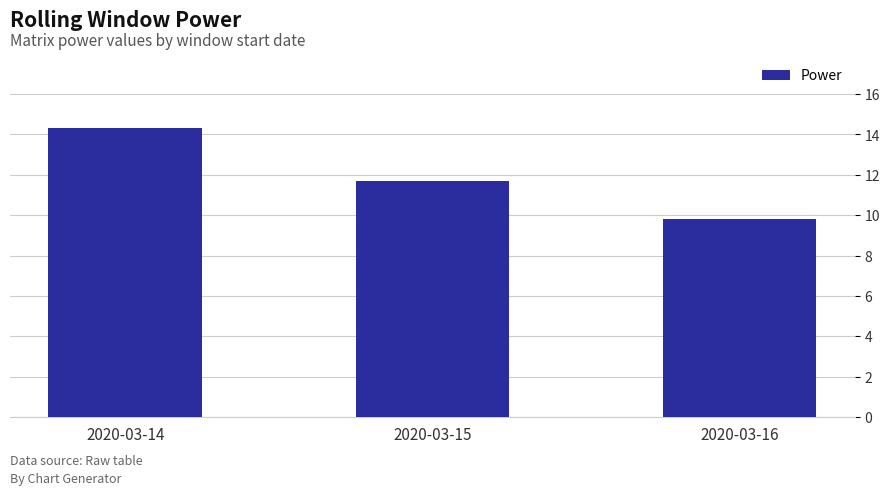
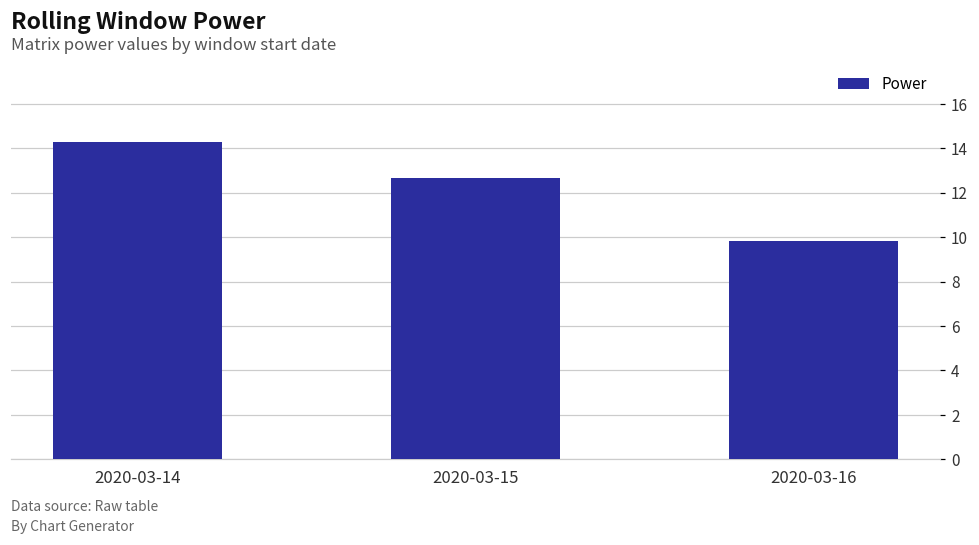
  {
    "2020-03-14": 14.3,
-   "2020-03-15": 11.7,
+   "2020-03-15": 12.7,
    "2020-03-16": 9.8
  }
